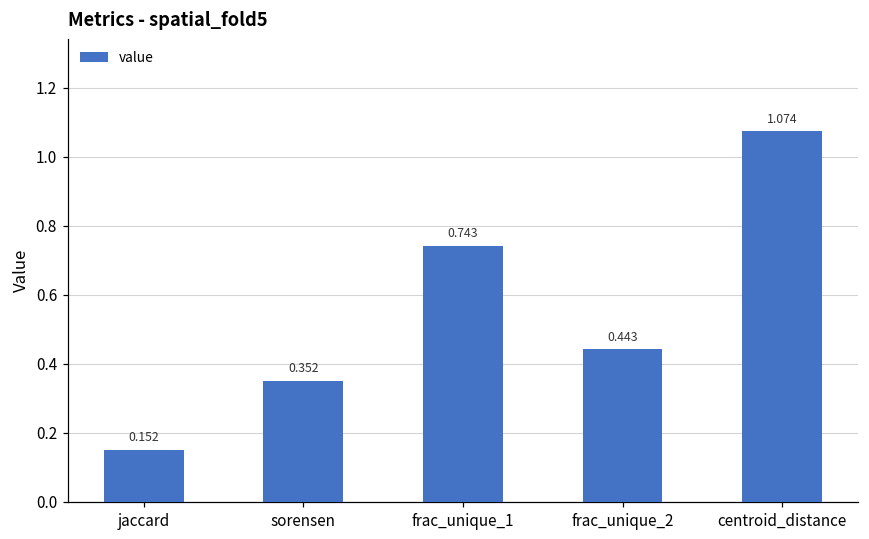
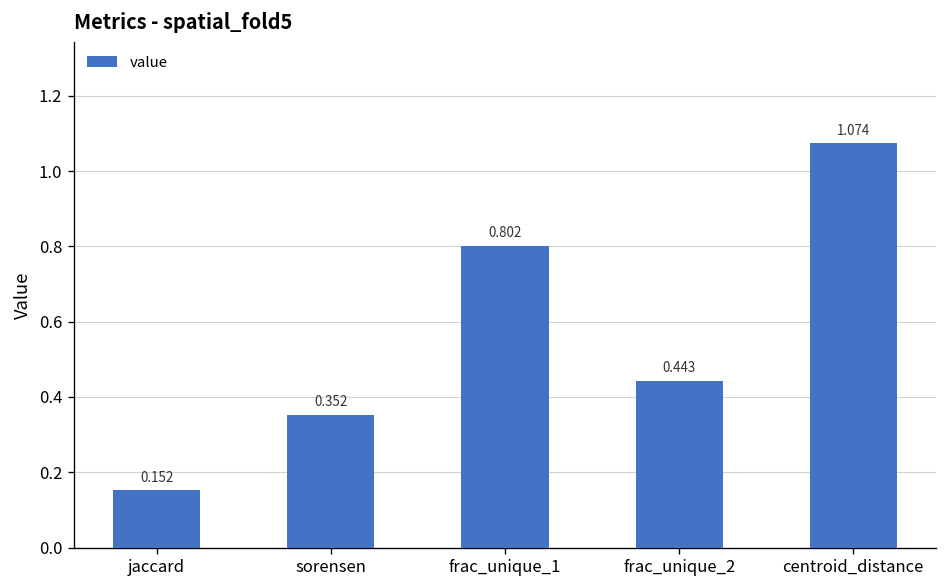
  {
    "jaccard": 0.152,
    "sorensen": 0.352,
-   "frac_unique_1": 0.743,
+   "frac_unique_1": 0.802,
    "frac_unique_2": 0.443,
    "centroid_distance": 1.074
  }
